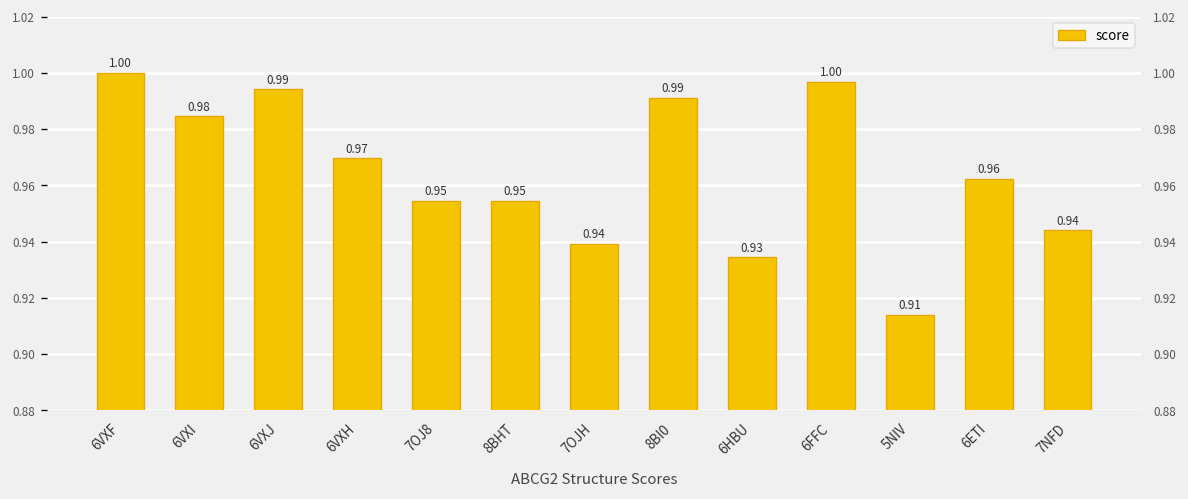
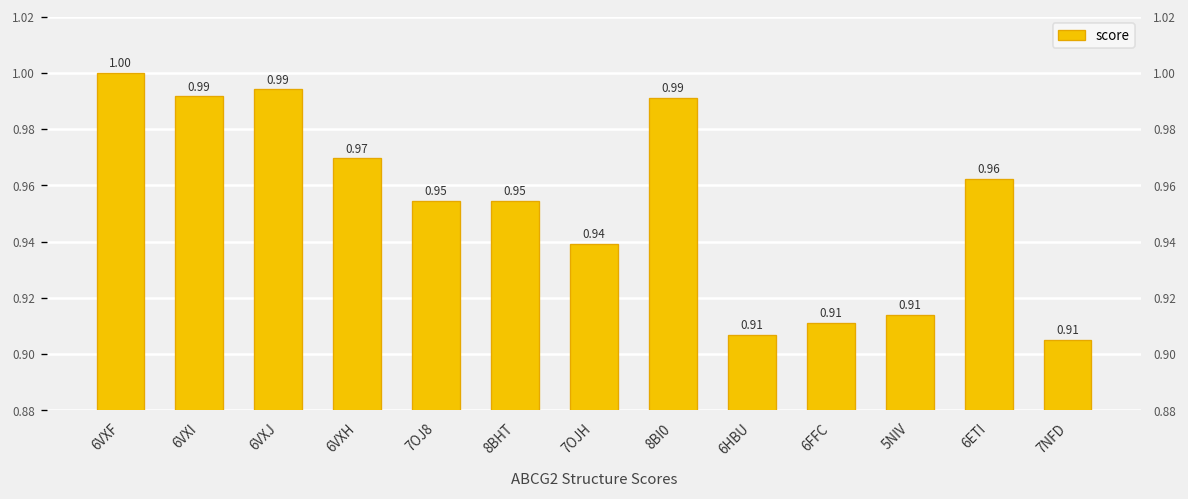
  {
    "6VXF": 1.00,
-   "6VXI": 0.98,
+   "6VXI": 0.99,
    "6VXJ": 0.99,
    "6VXH": 0.97,
    "7OJ8": 0.95,
    "8BHT": 0.95,
    "7OJH": 0.94,
    "8BI0": 0.99,
-   "6HBU": 0.93,
-   "6FFC": 1.00,
+   "6HBU": 0.91,
+   "6FFC": 0.91,
    "5NIV": 0.91,
    "6ETI": 0.96,
-   "7NFD": 0.94
+   "7NFD": 0.91
  }
